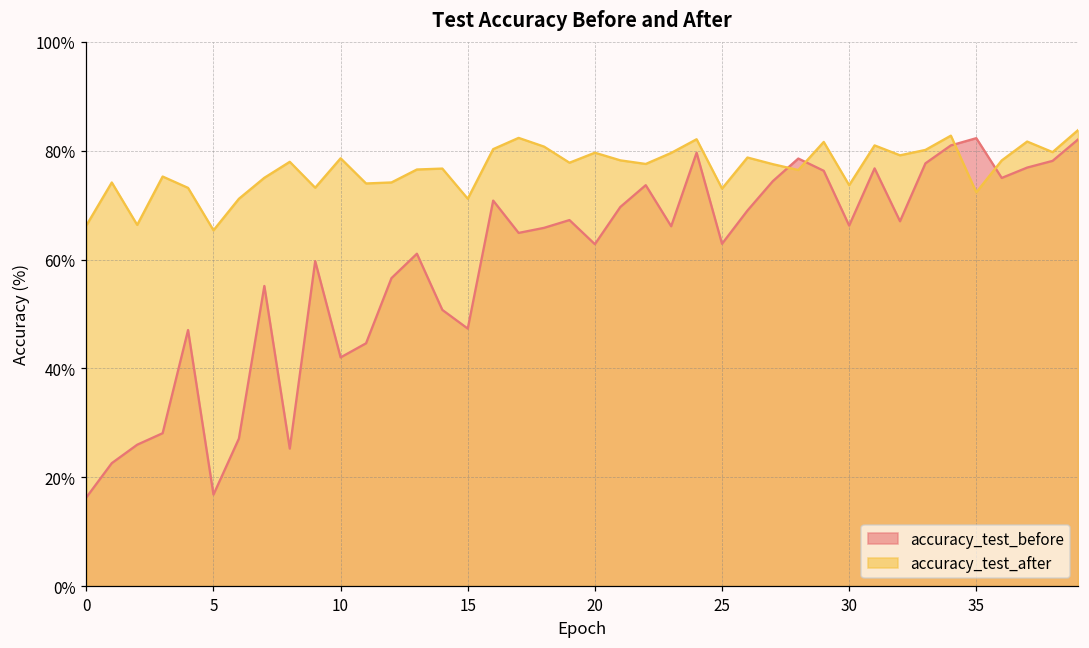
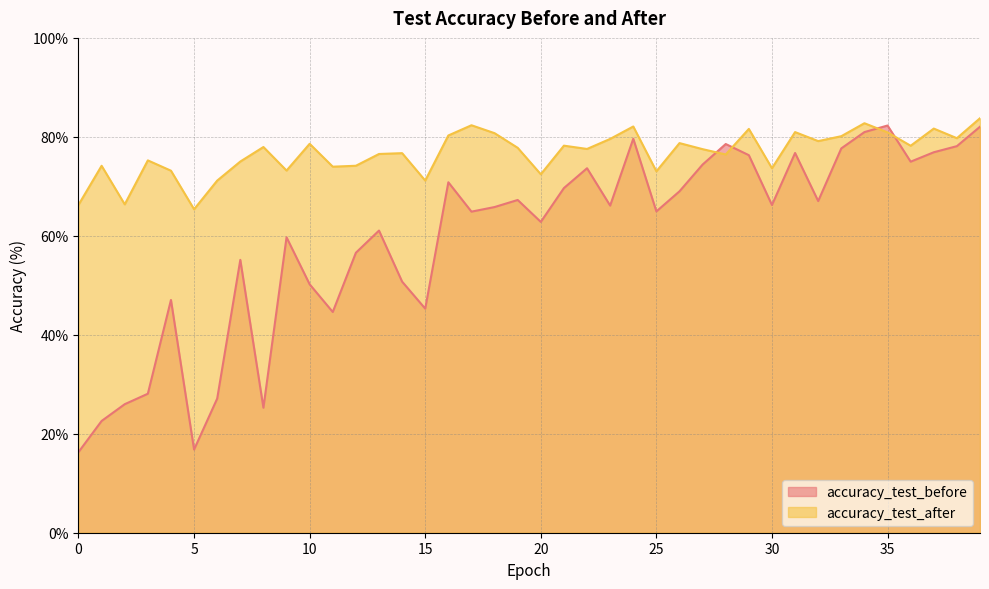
  {
    "accuracy_test_before": {
      "0": "16%",
      "5": "17%",
-     "10": "42%",
-     "15": "47%",
+     "10": "50%",
+     "15": "45%",
      "20": "63%",
-     "25": "63%",
+     "25": "65%",
      "30": "66%",
      "35": "82%"
    },
    "accuracy_test_after": {
      "0": "66%",
      "5": "65%",
      "10": "79%",
      "15": "71%",
-     "20": "80%",
+     "20": "72%",
      "25": "73%",
      "30": "74%",
-     "35": "72%"
+     "35": "81%"
    }
  }
